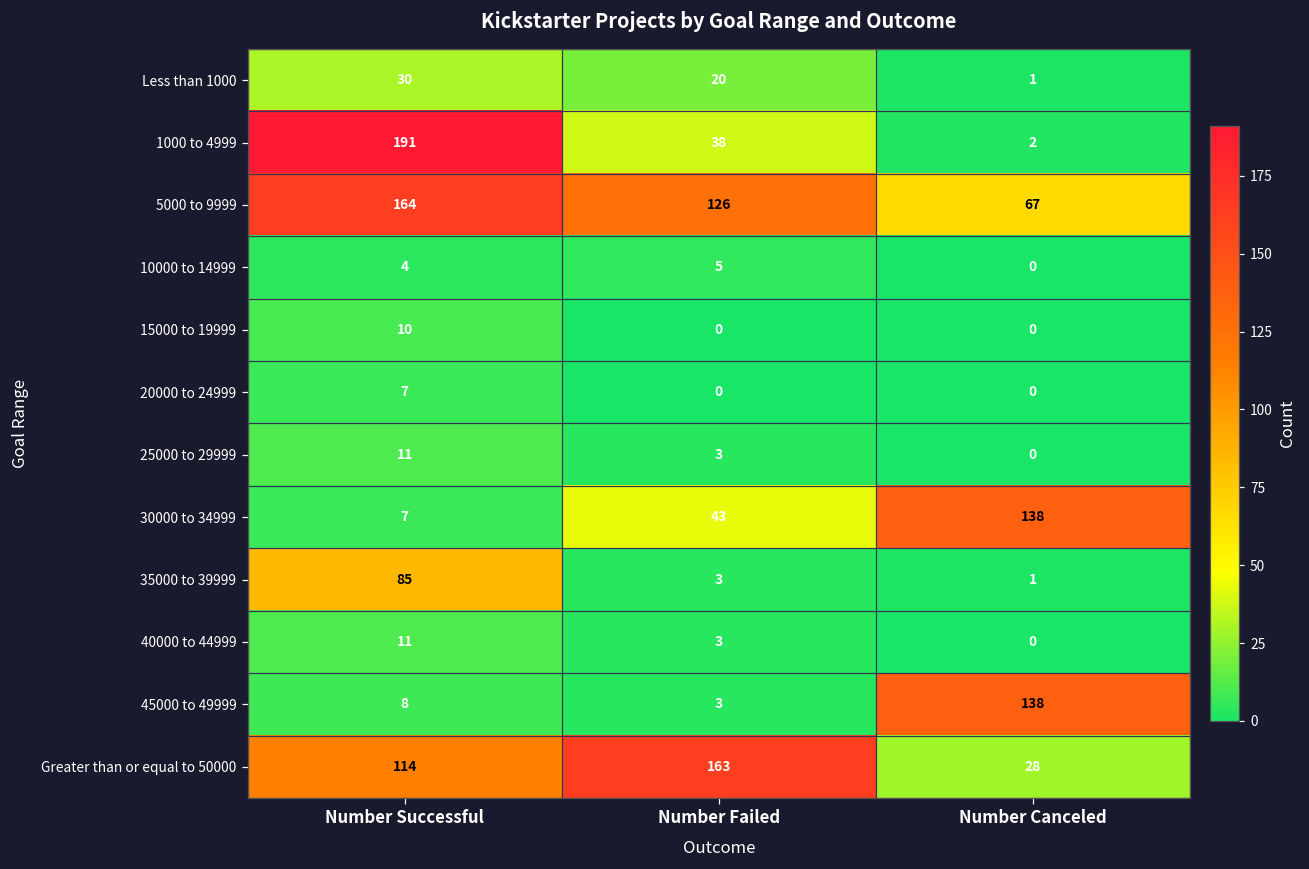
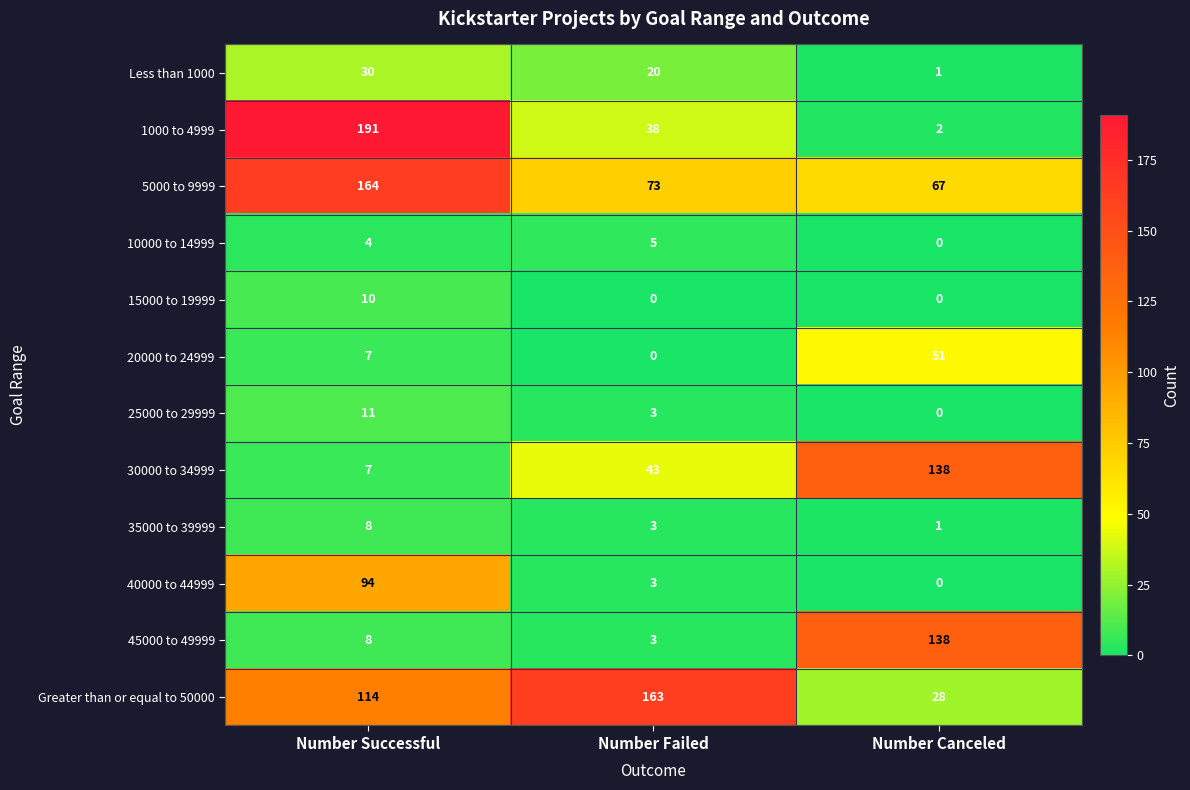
  {
    "Less than 1000": {
      "Number Successful": 30,
      "Number Failed": 20,
      "Number Canceled": 1
    },
    "1000 to 4999": {
      "Number Successful": 191,
      "Number Failed": 38,
      "Number Canceled": 2
    },
    "5000 to 9999": {
      "Number Successful": 164,
-     "Number Failed": 126,
+     "Number Failed": 73,
      "Number Canceled": 67
    },
    "10000 to 14999": {
      "Number Successful": 4,
      "Number Failed": 5,
      "Number Canceled": 0
    },
    "15000 to 19999": {
      "Number Successful": 10,
      "Number Failed": 0,
      "Number Canceled": 0
    },
    "20000 to 24999": {
      "Number Successful": 7,
      "Number Failed": 0,
-     "Number Canceled": 0
+     "Number Canceled": 51
    },
    "25000 to 29999": {
      "Number Successful": 11,
      "Number Failed": 3,
      "Number Canceled": 0
    },
    "30000 to 34999": {
      "Number Successful": 7,
      "Number Failed": 43,
      "Number Canceled": 138
    },
    "35000 to 39999": {
-     "Number Successful": 85,
+     "Number Successful": 8,
      "Number Failed": 3,
      "Number Canceled": 1
    },
    "40000 to 44999": {
-     "Number Successful": 11,
+     "Number Successful": 94,
      "Number Failed": 3,
      "Number Canceled": 0
    },
    "45000 to 49999": {
      "Number Successful": 8,
      "Number Failed": 3,
      "Number Canceled": 138
    },
    "Greater than or equal to 50000": {
      "Number Successful": 114,
      "Number Failed": 163,
      "Number Canceled": 28
    }
  }
